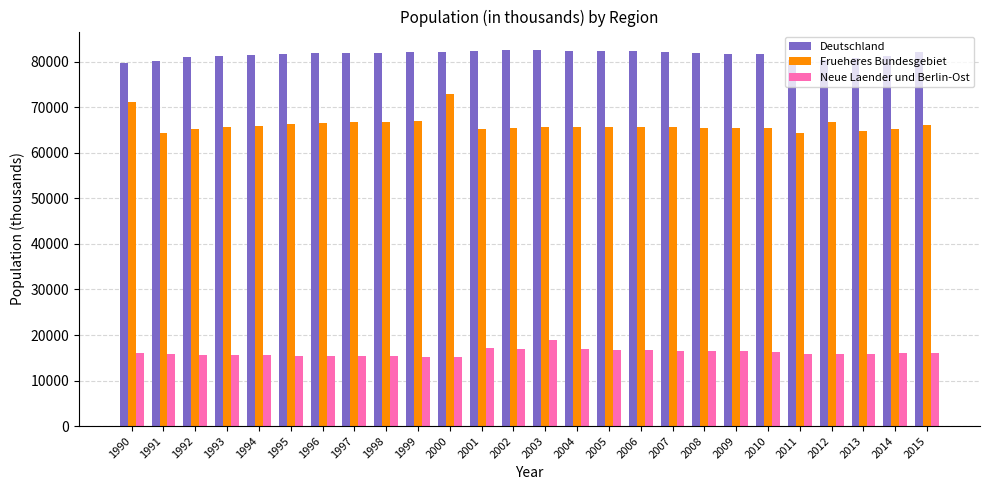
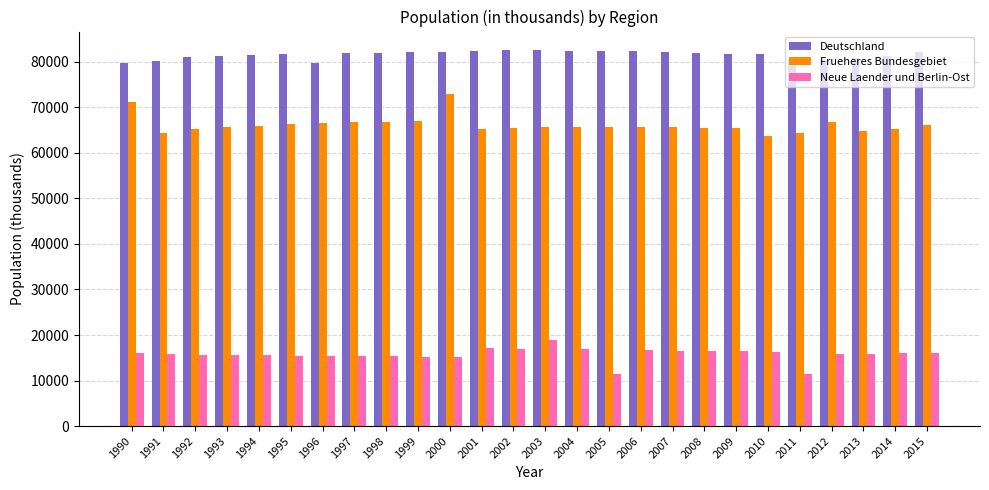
  {
    "Deutschland": {
      "1990": 80000,
      "1991": 80000,
      "1992": 81000,
      "1993": 81000,
      "1994": 82000,
      "1995": 82000,
-     "1996": 82000,
+     "1996": 80000,
      "1997": 82000,
      "1998": 82000,
      "1999": 82000,
      "2000": 82000,
      "2001": 82000,
      "2002": 83000,
      "2003": 83000,
      "2004": 83000,
      "2005": 82000,
      "2006": 82000,
      "2007": 82000,
      "2008": 82000,
      "2009": 82000,
      "2010": 82000
    },
    "Frueheres Bundesgebiet": {
      "1990": 71000,
      "1991": 64000,
      "1992": 65000,
      "1993": 66000,
      "1994": 66000,
      "1995": 66000,
      "1996": 67000,
      "1997": 67000,
      "1998": 67000,
      "1999": 67000,
      "2000": 73000,
      "2001": 65000,
      "2002": 66000,
      "2003": 66000,
      "2004": 66000,
      "2005": 66000,
      "2006": 66000,
      "2007": 66000,
      "2008": 66000,
      "2009": 65000,
-     "2010": 65000,
+     "2010": 64000,
      "2011": 64000,
      "2012": 67000,
      "2013": 65000,
      "2014": 65000,
      "2015": 66000
    },
    "Neue Laender und Berlin-Ost": {
      "1990": 16000,
      "1991": 16000,
      "1992": 16000,
      "1993": 16000,
      "1994": 16000,
      "1995": 15000,
      "1996": 15000,
      "1997": 15000,
      "1998": 15000,
      "1999": 15000,
      "2000": 15000,
      "2001": 17000,
      "2002": 17000,
      "2003": 19000,
      "2004": 17000,
-     "2005": 17000,
+     "2005": 12000,
      "2006": 17000,
      "2007": 17000,
      "2008": 16000,
      "2009": 16000,
      "2010": 16000,
-     "2011": 16000,
+     "2011": 11000,
      "2012": 16000,
      "2013": 16000,
      "2014": 16000,
      "2015": 16000
    }
  }
